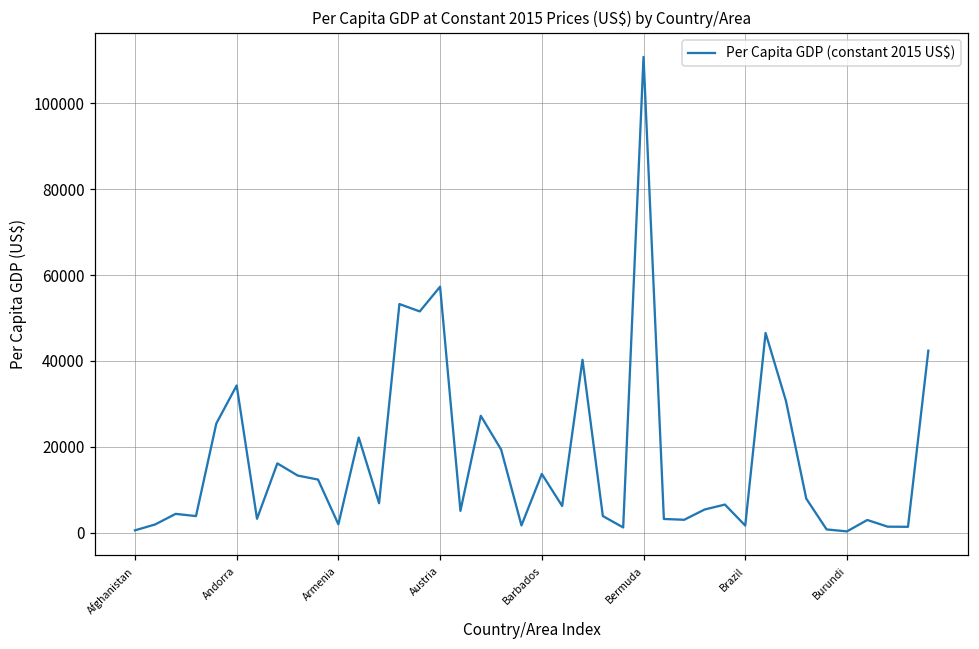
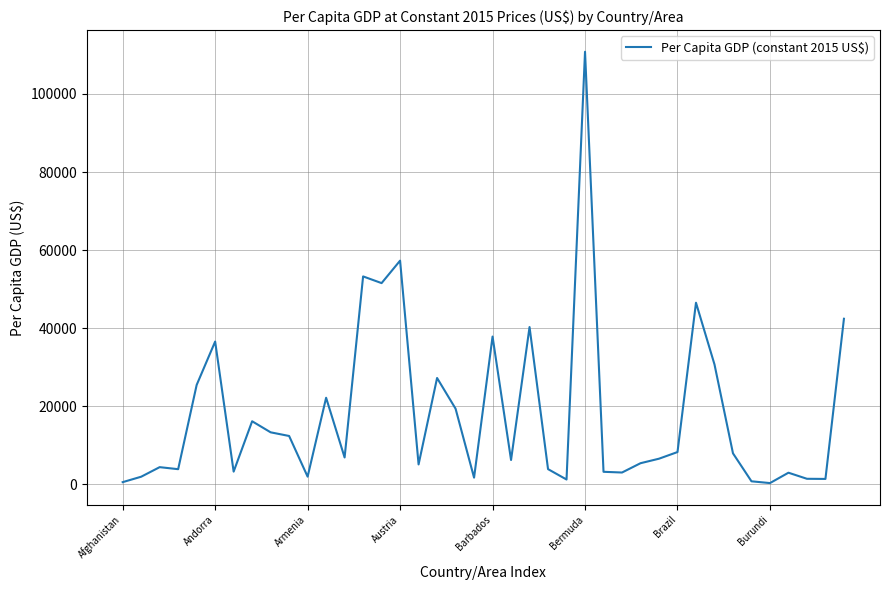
  {
    "Afghanistan": 1000,
-   "Andorra": 34000,
+   "Andorra": 37000,
    "Armenia": 2000,
    "Austria": 57000,
-   "Barbados": 14000,
+   "Barbados": 38000,
    "Bermuda": 111000,
-   "Brazil": 2000,
+   "Brazil": 8000,
    "Burundi": 0
  }
